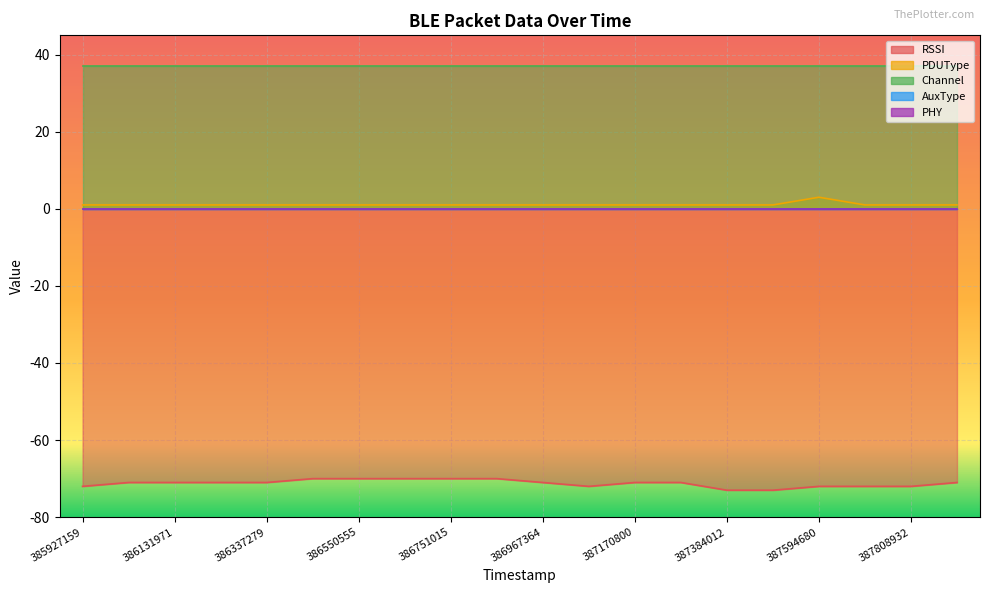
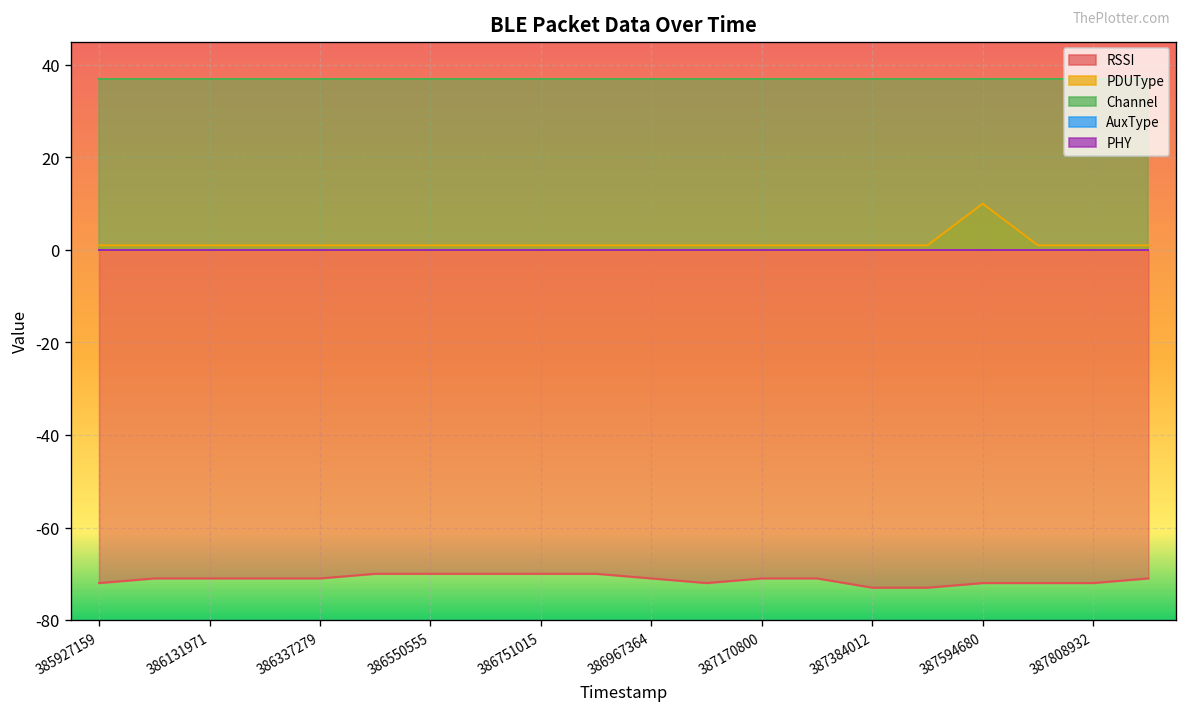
  {
    "PDUType": {
      "385927159": 1,
      "386131971": 1,
      "386337279": 1,
      "386550555": 1,
      "386751015": 1,
      "386967364": 1,
      "387170800": 1,
      "387384012": 1,
-     "387594680": 3,
+     "387594680": 10,
      "387808932": 1
    },
    "Channel": {
      "385927159": 37,
      "386131971": 37,
      "386337279": 37,
      "386550555": 37,
      "386751015": 37,
      "386967364": 37,
      "387170800": 37,
      "387384012": 37,
      "387594680": 37
    },
    "PHY": {
      "385927159": 0,
      "386131971": 0,
      "386337279": 0,
      "386550555": 0,
      "386751015": 0,
      "386967364": 0,
      "387170800": 0,
      "387384012": 0,
      "387594680": 0,
      "387808932": 0
    }
  }
